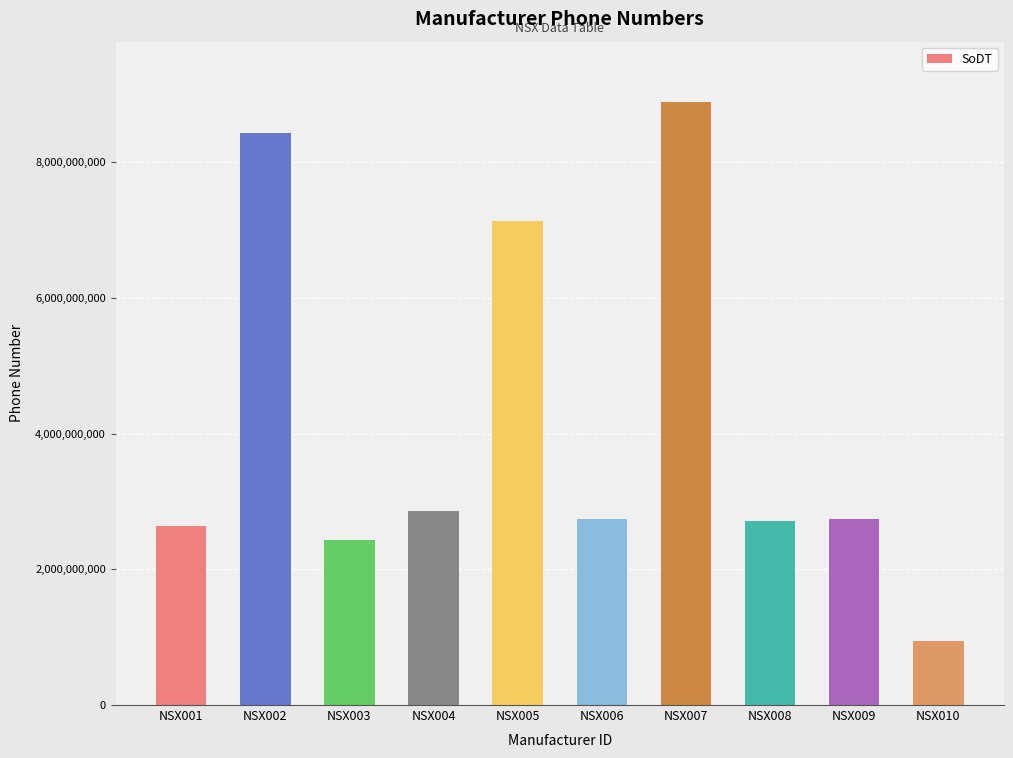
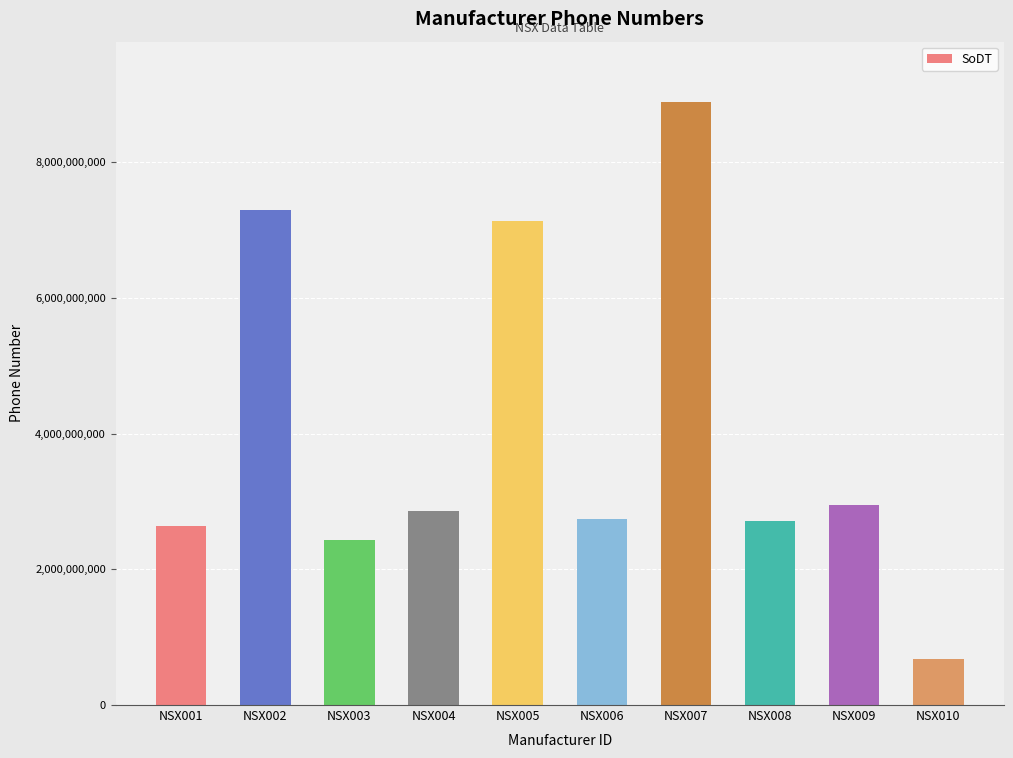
  {
    "NSX001": "2,600,000,000",
-   "NSX002": "8,400,000,000",
+   "NSX002": "7,300,000,000",
    "NSX003": "2,400,000,000",
    "NSX004": "2,900,000,000",
    "NSX005": "7,100,000,000",
    "NSX006": "2,700,000,000",
    "NSX007": "8,900,000,000",
    "NSX008": "2,700,000,000",
-   "NSX009": "2,700,000,000",
-   "NSX010": "900,000,000"
+   "NSX009": "2,900,000,000",
+   "NSX010": "700,000,000"
  }
